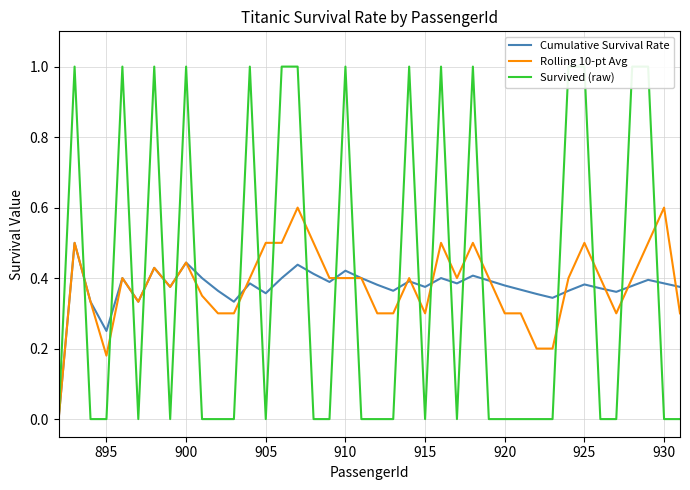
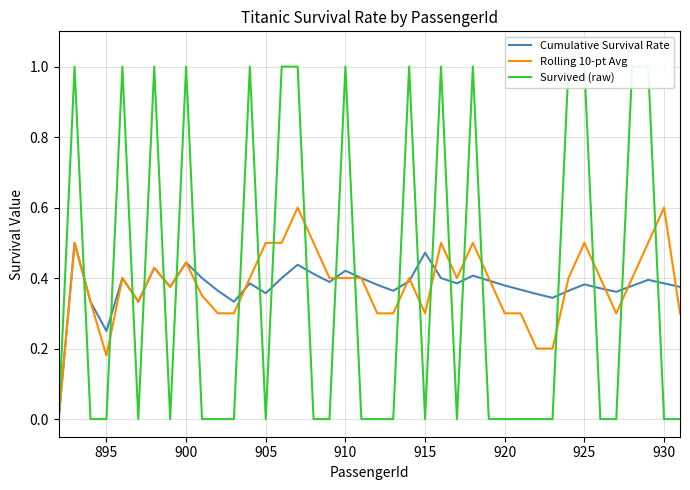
  {
    "Cumulative Survival Rate": {
      "895": 0.25,
      "905": 0.36,
      "910": 0.42,
-     "915": 0.38,
+     "915": 0.47,
      "920": 0.38,
      "925": 0.38,
      "930": 0.39
    },
    "Rolling 10-pt Avg": {
      "895": 0.18,
      "905": 0.50,
      "910": 0.40,
      "915": 0.30,
      "920": 0.30,
      "925": 0.50,
      "930": 0.60
    },
    "Survived (raw)": {
      "895": 0.00,
      "900": 1.00,
      "905": 0.00,
      "910": 1.00,
      "915": 0.00,
      "920": 0.00,
      "930": 0.00
    }
  }
